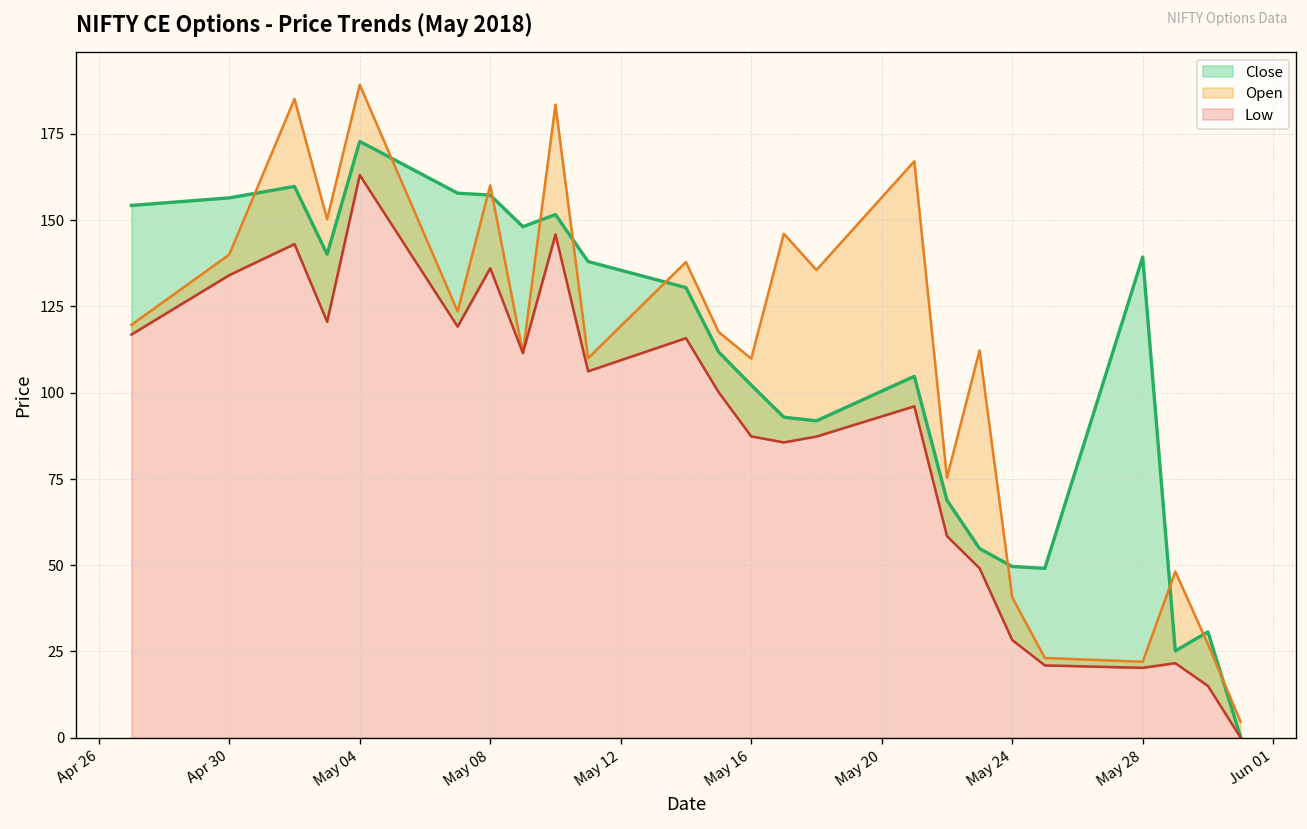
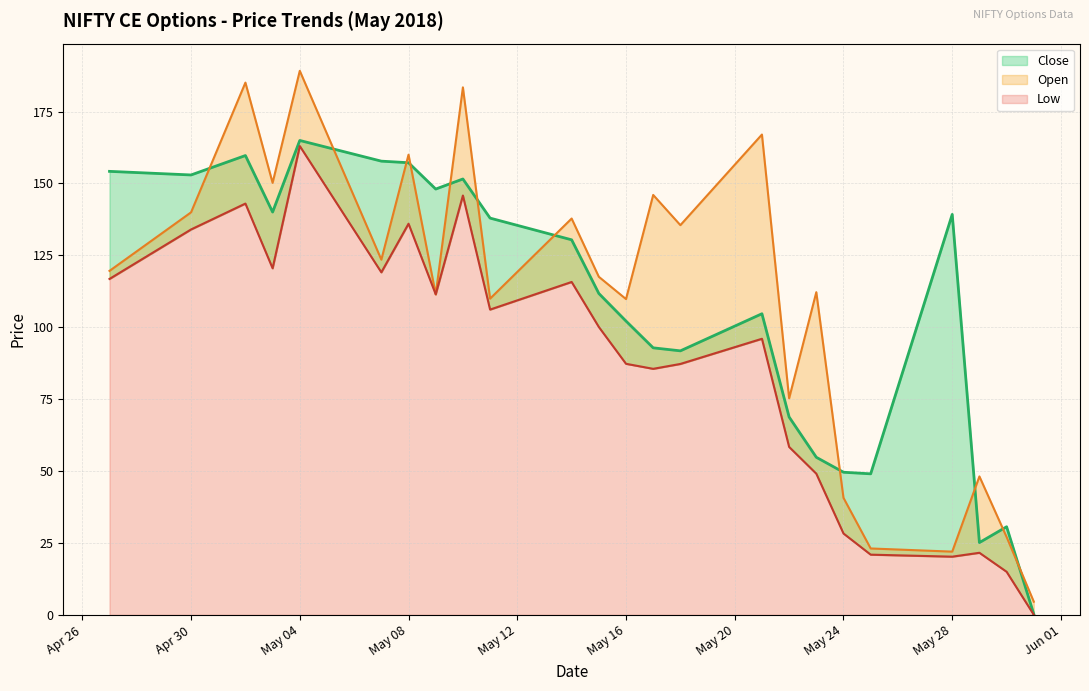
  {
    "Close": {
-     "Apr 30": 156,
-     "May 04": 173,
+     "Apr 30": 153,
+     "May 04": 165,
      "May 08": 157,
      "May 16": 102,
      "May 24": 50,
      "May 28": 139
    }
  }
